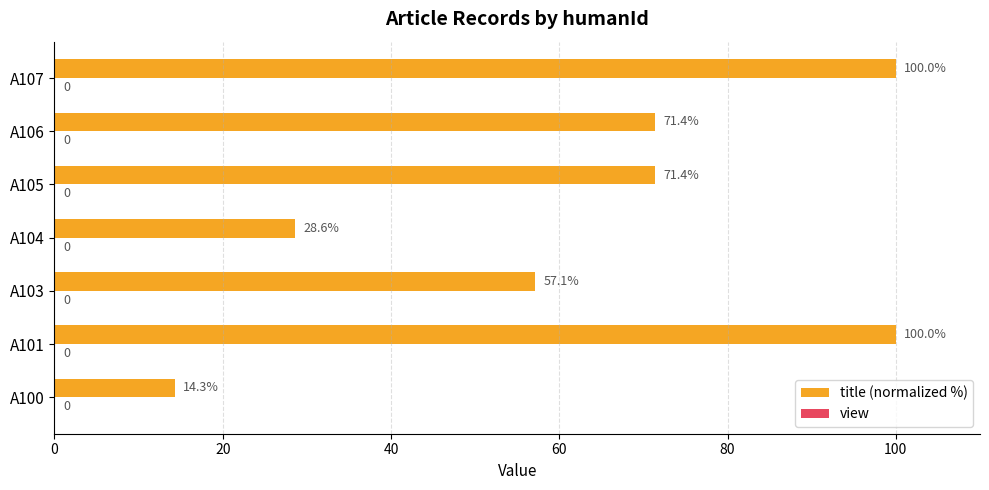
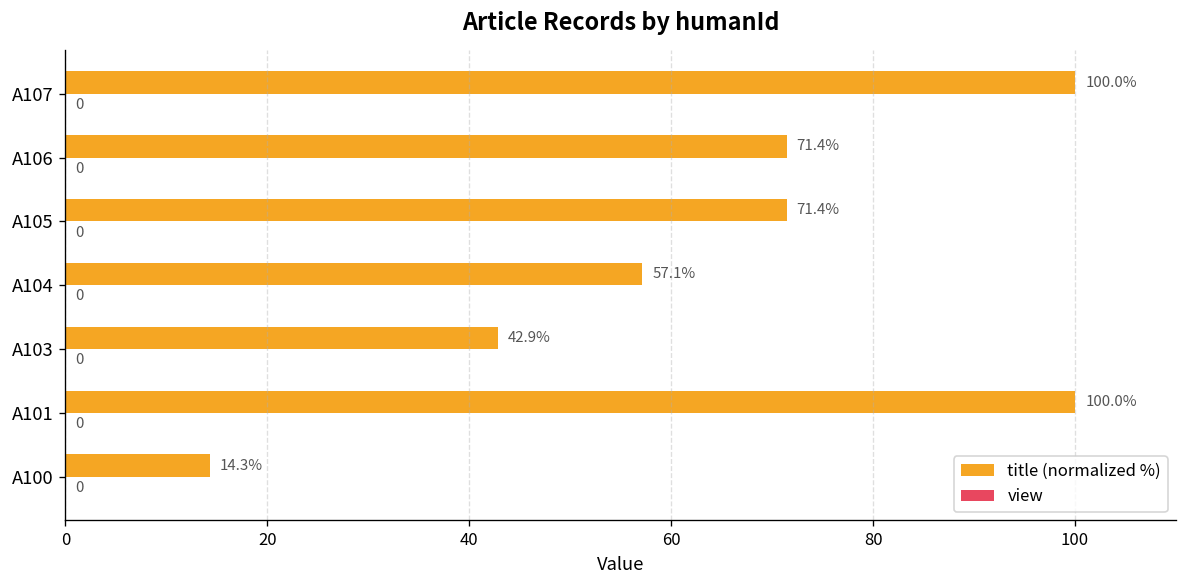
  {
    "title (normalized %)": {
      "A107": "100.0%",
      "A106": "71.4%",
      "A105": "71.4%",
-     "A104": "28.6%",
-     "A103": "57.1%",
+     "A104": "57.1%",
+     "A103": "42.9%",
      "A101": "100.0%",
      "A100": "14.3%"
    },
    "view": {
      "A107": "0",
      "A106": "0",
      "A105": "0",
      "A104": "0",
      "A103": "0",
      "A101": "0",
      "A100": "0"
    }
  }
